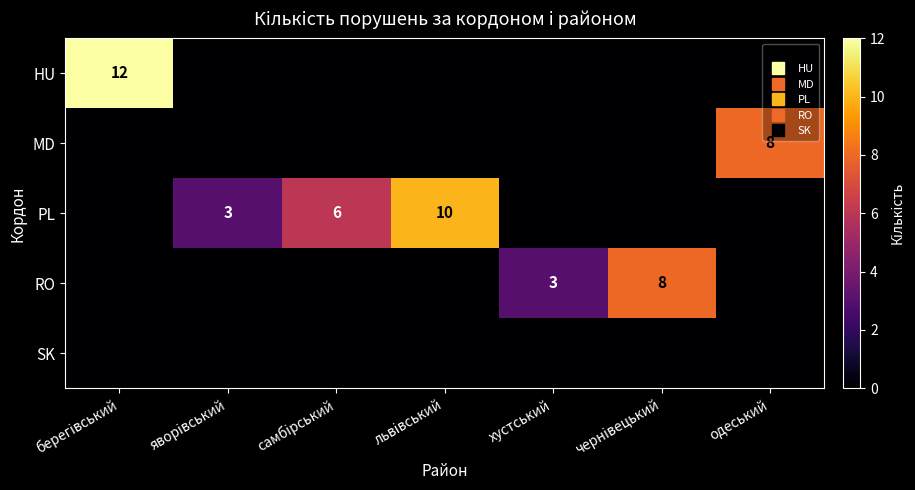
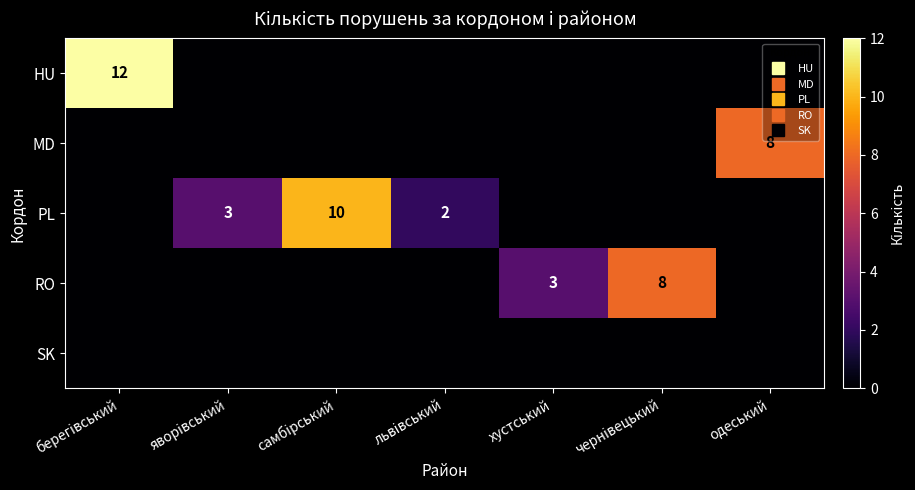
  {
    "HU": {
      "берегівський": 12
    },
    "PL": {
      "яворівський": 3,
-     "самбірський": 6,
-     "львівський": 10
+     "самбірський": 10,
+     "львівський": 2
    },
    "RO": {
      "хустський": 3,
      "чернівецький": 8
    }
  }
